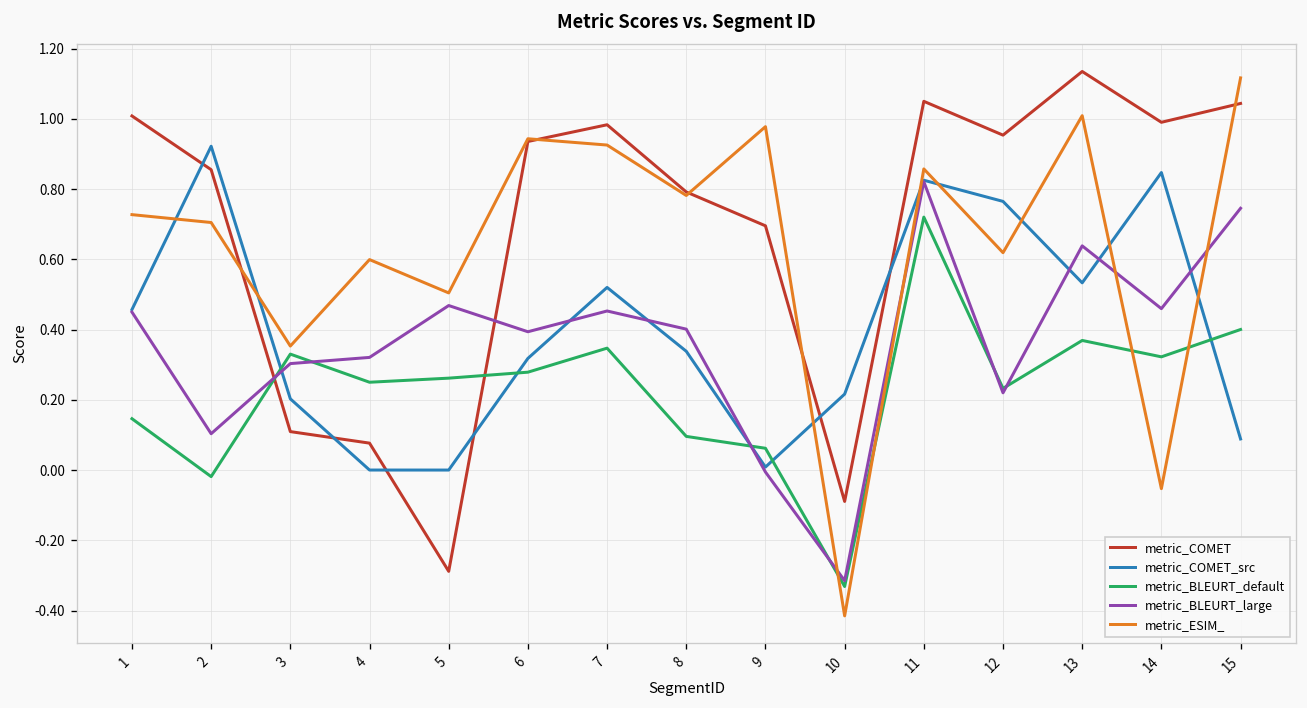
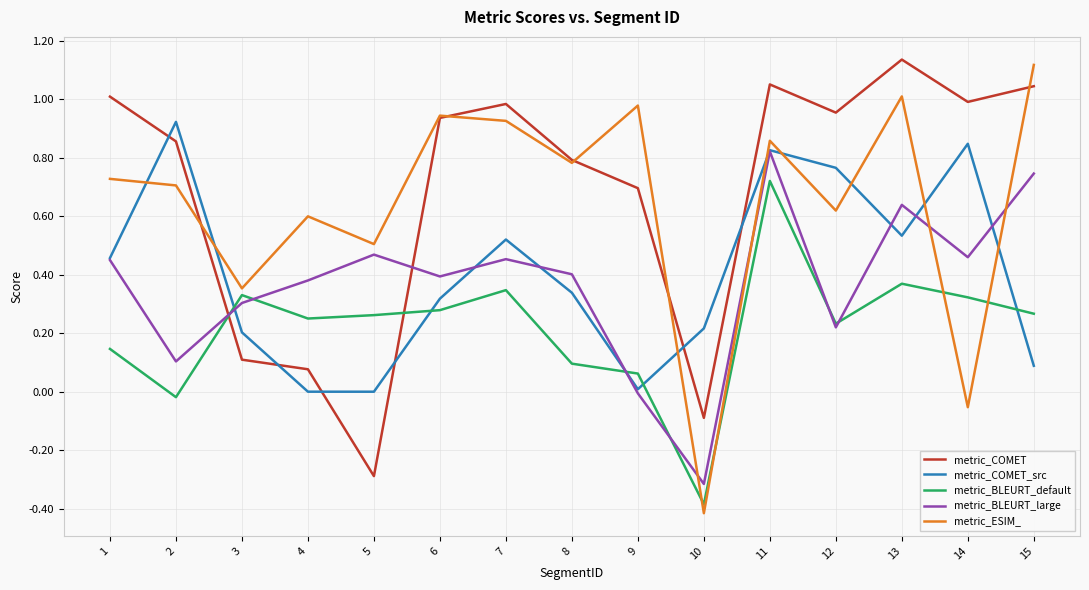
  {
    "metric_COMET": {
      "1": 1.01,
      "2": 0.86,
      "3": 0.11,
      "4": 0.08,
      "5": -0.29,
      "7": 0.98,
      "8": 0.79,
      "9": 0.70,
      "10": -0.09,
      "11": 1.05,
      "12": 0.95,
      "13": 1.13,
      "14": 0.99,
      "15": 1.04
    },
    "metric_COMET_src": {
      "2": 0.92,
      "3": 0.20,
      "4": 0.00,
      "5": 0.00,
      "6": 0.32,
      "7": 0.52,
      "8": 0.34,
      "9": 0.01,
      "10": 0.22,
      "12": 0.77,
      "13": 0.53,
      "14": 0.85,
      "15": 0.09
    },
    "metric_BLEURT_default": {
      "1": 0.15,
      "2": -0.02,
      "3": 0.33,
      "4": 0.25,
      "5": 0.26,
      "6": 0.28,
      "7": 0.35,
      "8": 0.10,
      "9": 0.06,
-     "10": -0.33,
+     "10": -0.38,
      "11": 0.72,
      "12": 0.23,
      "13": 0.37,
      "14": 0.32,
-     "15": 0.40
+     "15": 0.27
    },
    "metric_BLEURT_large": {
      "2": 0.10,
      "3": 0.30,
-     "4": 0.32,
+     "4": 0.38,
      "5": 0.47,
      "6": 0.39,
      "7": 0.45,
      "8": 0.40,
      "9": -0.01,
      "10": -0.32,
      "12": 0.22,
      "13": 0.64,
      "14": 0.46,
      "15": 0.75
    },
    "metric_ESIM_": {
      "1": 0.73,
      "2": 0.70,
      "3": 0.35,
      "4": 0.60,
      "5": 0.50,
      "7": 0.93,
      "8": 0.78,
      "9": 0.98,
      "10": -0.42,
      "11": 0.86,
      "12": 0.62,
      "13": 1.01,
      "14": -0.05,
      "15": 1.12
    }
  }
